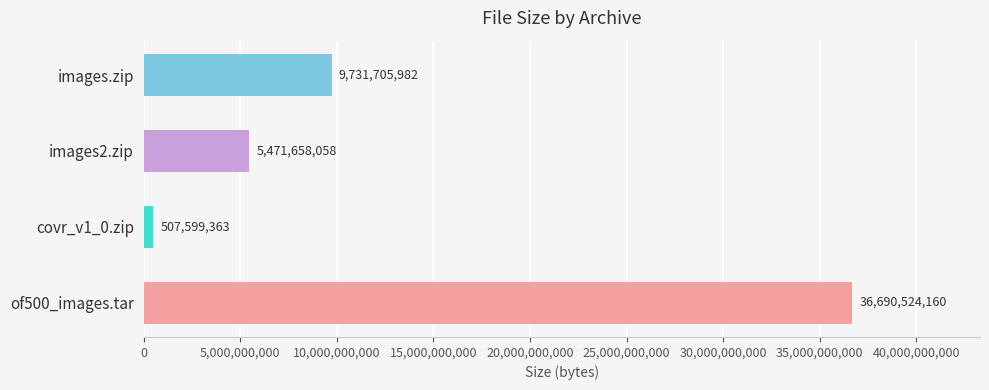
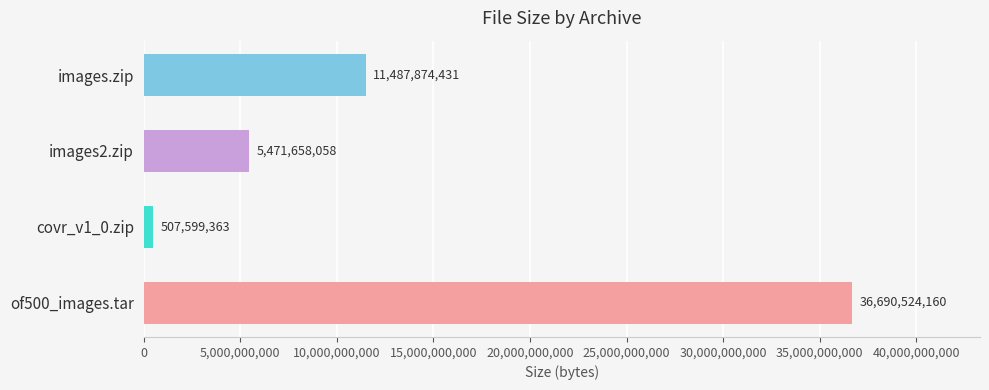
  {
-   "images.zip": "9,731,705,982",
+   "images.zip": "11,487,874,431",
    "images2.zip": "5,471,658,058",
    "covr_v1_0.zip": "507,599,363",
    "of500_images.tar": "36,690,524,160"
  }
